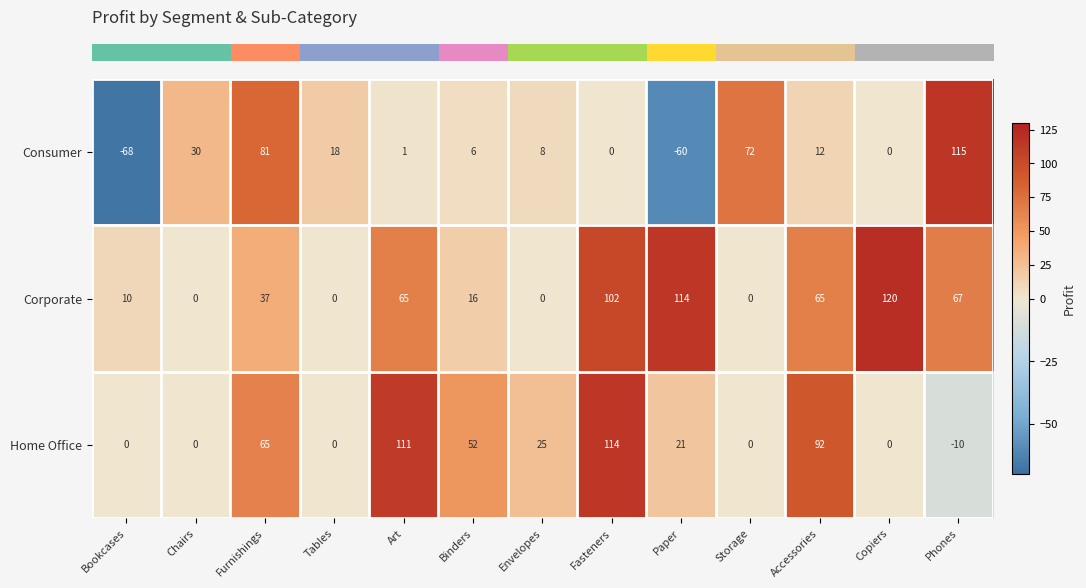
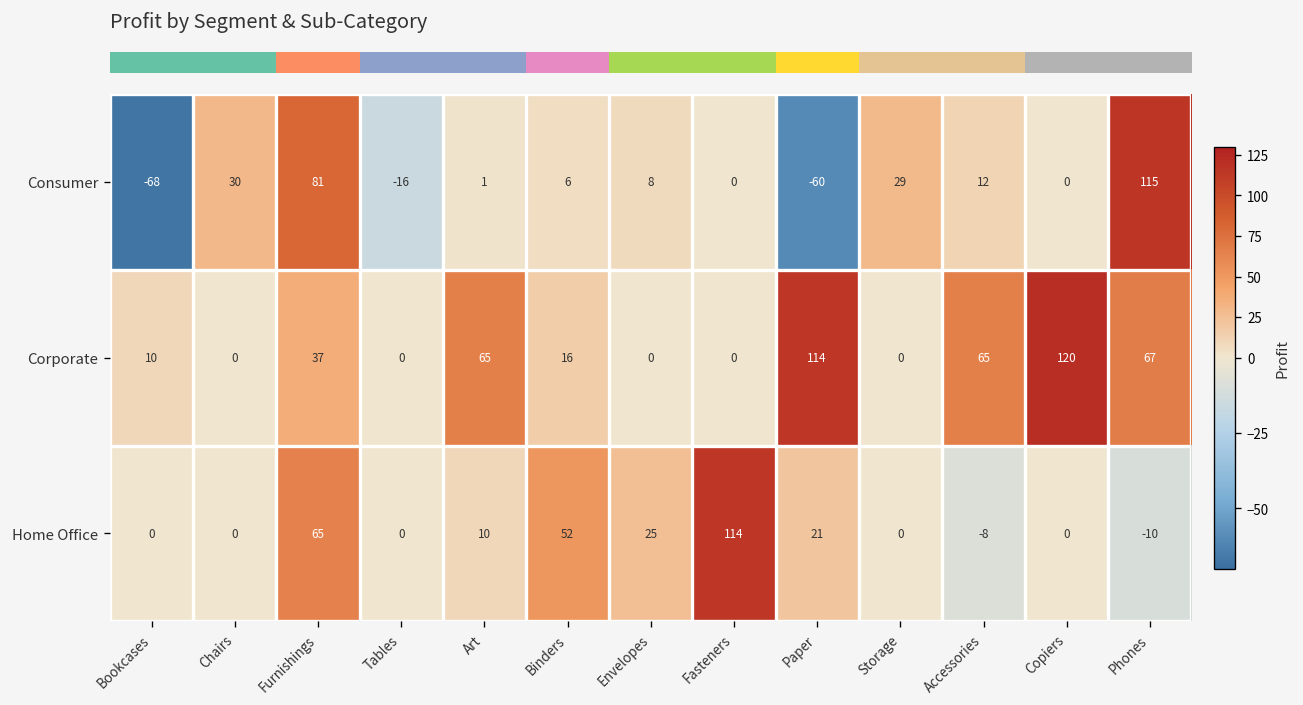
  {
    "Consumer": {
      "Bookcases": -68,
      "Chairs": 30,
      "Furnishings": 81,
-     "Tables": 18,
+     "Tables": -16,
      "Art": 1,
      "Binders": 6,
      "Envelopes": 8,
      "Fasteners": 0,
      "Paper": -60,
-     "Storage": 72,
+     "Storage": 29,
      "Accessories": 12,
      "Copiers": 0,
      "Phones": 115
    },
    "Corporate": {
      "Bookcases": 10,
      "Chairs": 0,
      "Furnishings": 37,
      "Tables": 0,
      "Art": 65,
      "Binders": 16,
      "Envelopes": 0,
-     "Fasteners": 102,
+     "Fasteners": 0,
      "Paper": 114,
      "Storage": 0,
      "Accessories": 65,
      "Copiers": 120,
      "Phones": 67
    },
    "Home Office": {
      "Bookcases": 0,
      "Chairs": 0,
      "Furnishings": 65,
      "Tables": 0,
-     "Art": 111,
+     "Art": 10,
      "Binders": 52,
      "Envelopes": 25,
      "Fasteners": 114,
      "Paper": 21,
      "Storage": 0,
-     "Accessories": 92,
+     "Accessories": -8,
      "Copiers": 0,
      "Phones": -10
    }
  }
